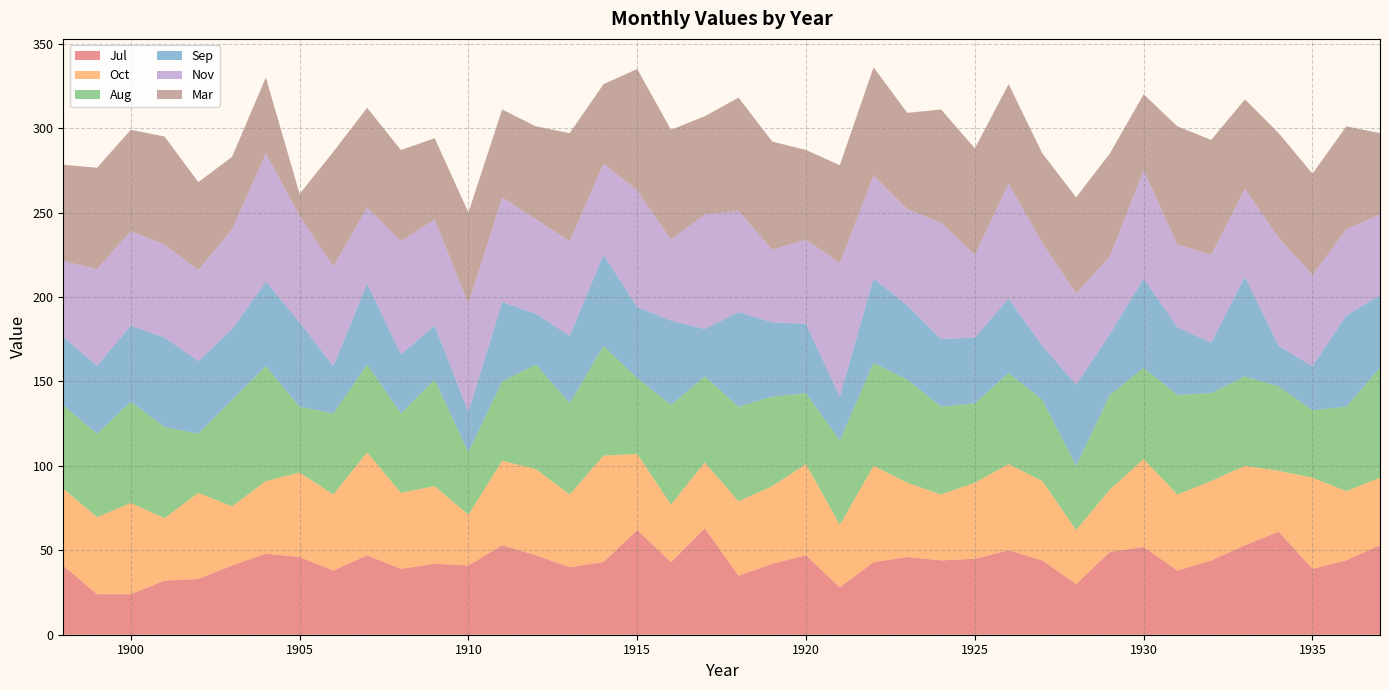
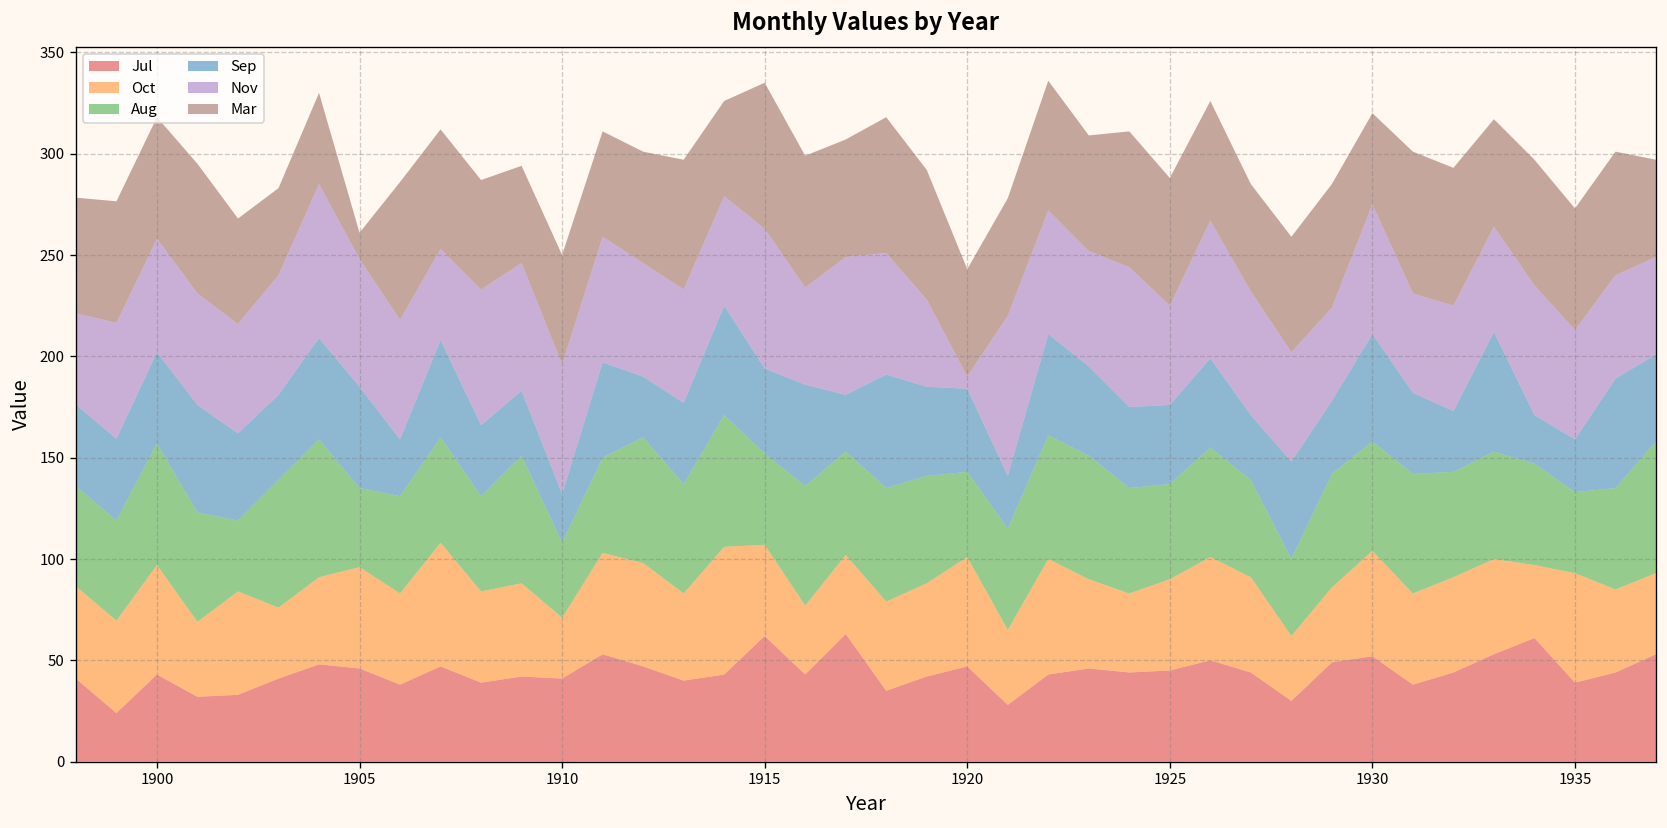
  {
    "Jul": {
-     "1900": 24,
+     "1900": 43,
      "1905": 46,
      "1910": 41,
      "1915": 62,
      "1920": 47,
      "1925": 45,
      "1930": 52,
      "1935": 39
    },
    "Oct": {
      "1900": 54,
      "1905": 50,
      "1910": 30,
      "1915": 45,
      "1920": 54,
      "1925": 45,
      "1930": 52,
      "1935": 54
    },
    "Aug": {
      "1900": 60,
      "1905": 39,
      "1910": 37,
      "1915": 45,
      "1920": 42,
      "1925": 47,
      "1930": 54,
      "1935": 40
    },
    "Sep": {
      "1900": 45,
      "1905": 50,
      "1910": 24,
      "1915": 42,
      "1920": 41,
      "1925": 39,
      "1930": 53,
      "1935": 26
    },
    "Nov": {
      "1900": 56,
      "1905": 63,
      "1910": 64,
      "1915": 69,
-     "1920": 50,
+     "1920": 6,
      "1925": 49,
      "1930": 64,
      "1935": 54
    },
    "Mar": {
      "1905": 13,
      "1910": 54,
      "1915": 72,
      "1920": 53,
      "1925": 63,
      "1930": 45,
      "1935": 60
    }
  }
